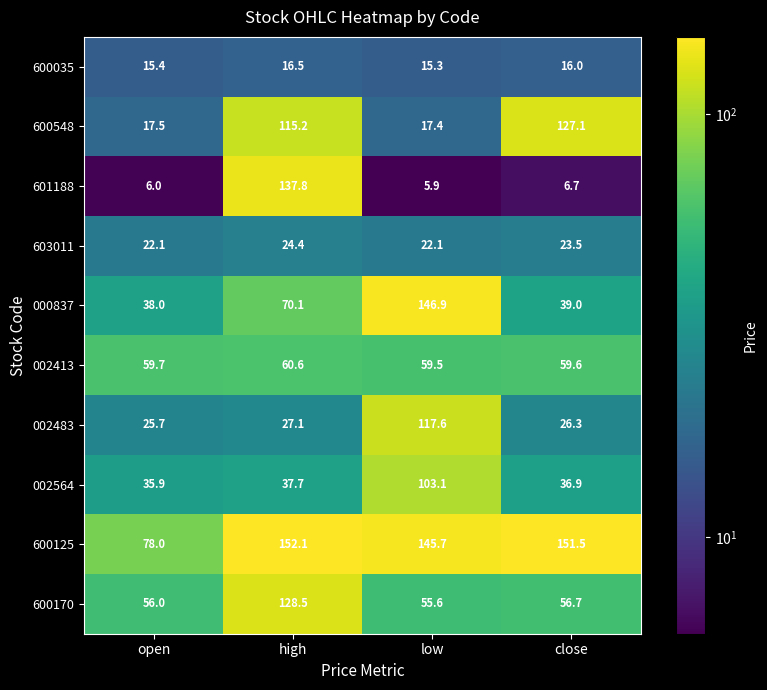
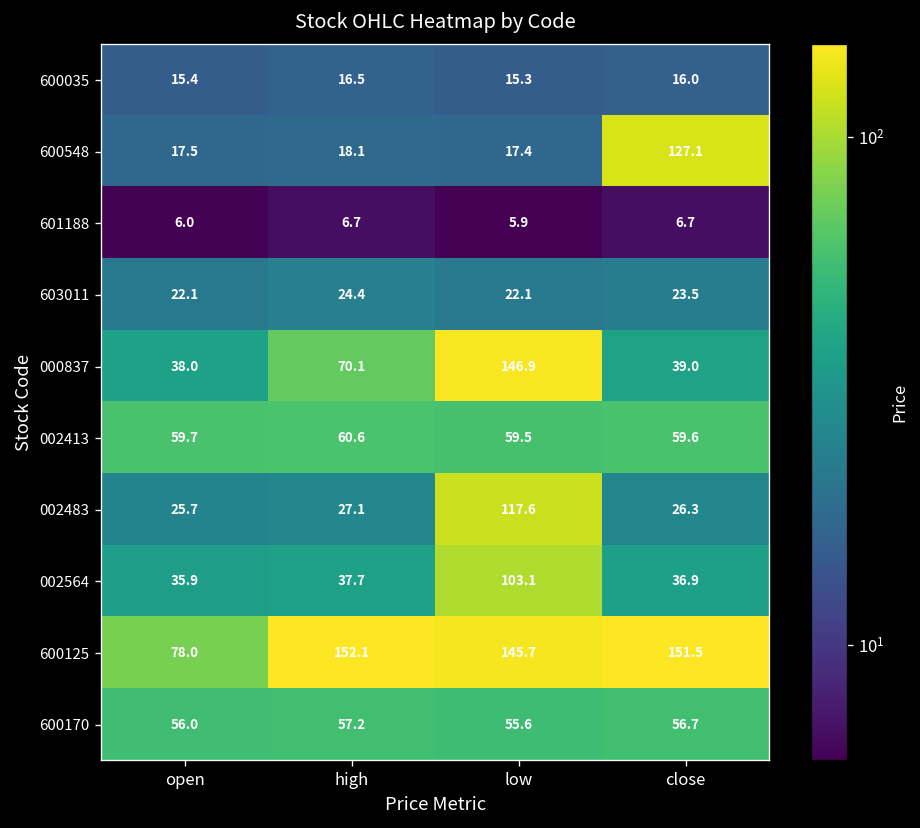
  {
    "600035": {
      "open": 15.4,
      "high": 16.5,
      "low": 15.3,
      "close": 16.0
    },
    "600548": {
      "open": 17.5,
-     "high": 115.2,
+     "high": 18.1,
      "low": 17.4,
      "close": 127.1
    },
    "601188": {
      "open": 6.0,
-     "high": 137.8,
+     "high": 6.7,
      "low": 5.9,
      "close": 6.7
    },
    "603011": {
      "open": 22.1,
      "high": 24.4,
      "low": 22.1,
      "close": 23.5
    },
    "000837": {
      "open": 38.0,
      "high": 70.1,
      "low": 146.9,
      "close": 39.0
    },
    "002413": {
      "open": 59.7,
      "high": 60.6,
      "low": 59.5,
      "close": 59.6
    },
    "002483": {
      "open": 25.7,
      "high": 27.1,
      "low": 117.6,
      "close": 26.3
    },
    "002564": {
      "open": 35.9,
      "high": 37.7,
      "low": 103.1,
      "close": 36.9
    },
    "600125": {
      "open": 78.0,
      "high": 152.1,
      "low": 145.7,
      "close": 151.5
    },
    "600170": {
      "open": 56.0,
-     "high": 128.5,
+     "high": 57.2,
      "low": 55.6,
      "close": 56.7
    }
  }
